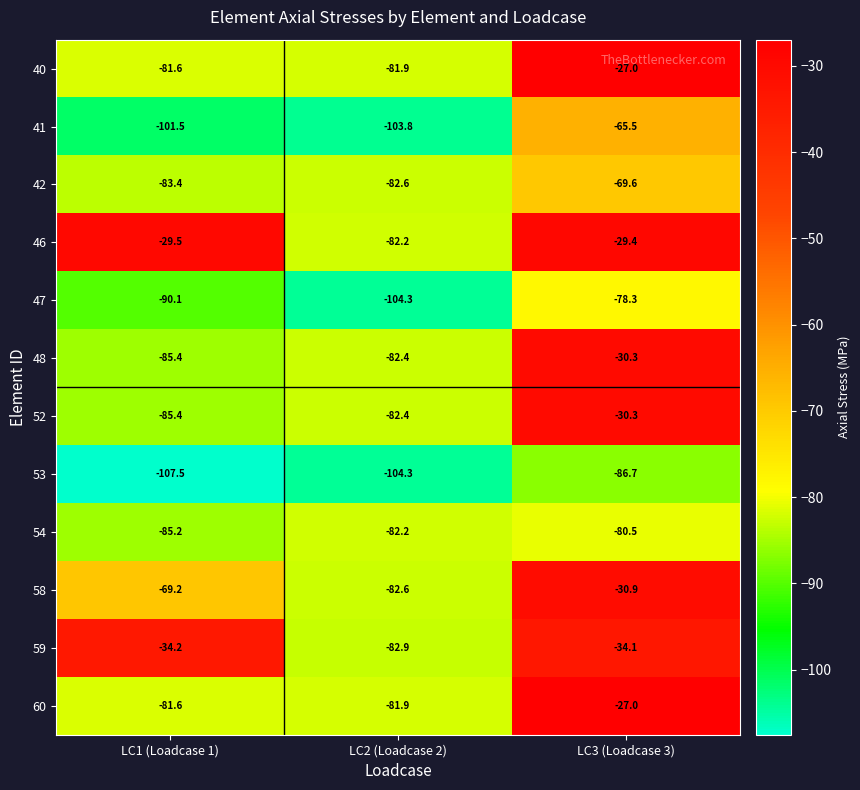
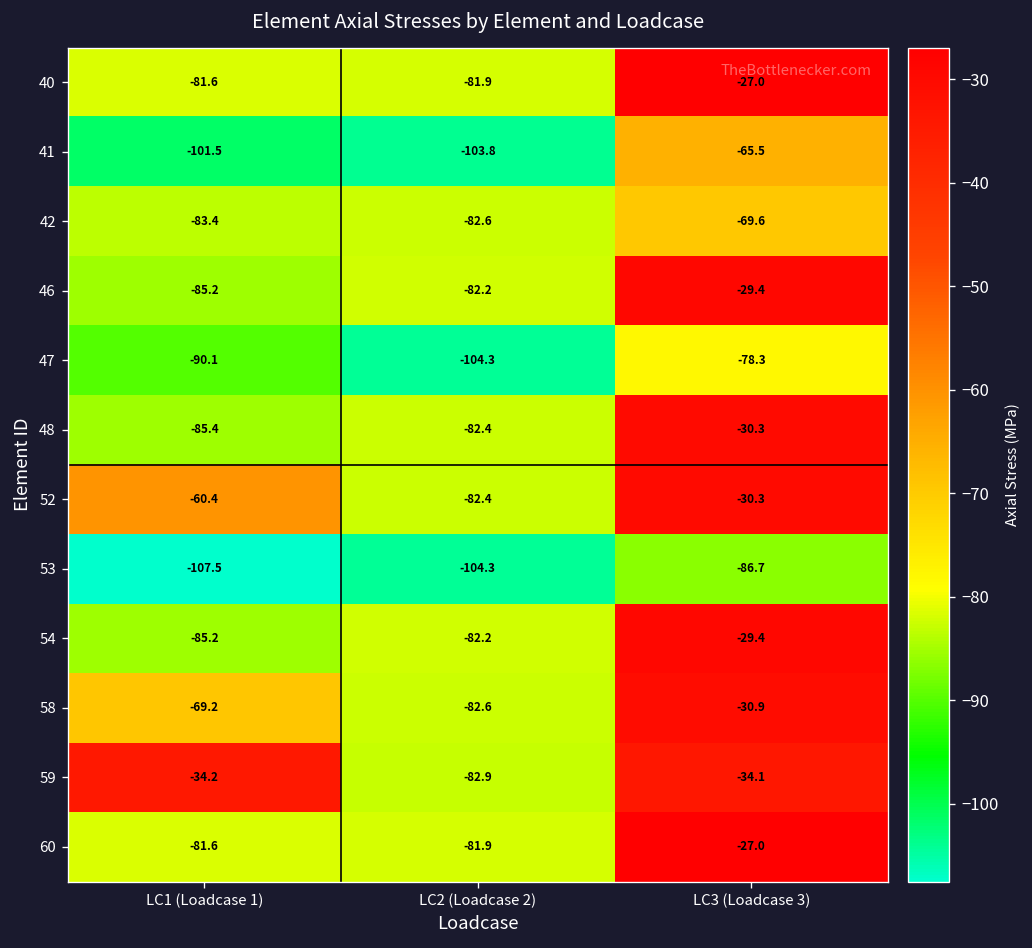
  {
    "40": {
      "LC1 (Loadcase 1)": -81.6,
      "LC2 (Loadcase 2)": -81.9
    },
    "41": {
      "LC1 (Loadcase 1)": -101.5,
      "LC2 (Loadcase 2)": -103.8,
      "LC3 (Loadcase 3)": -65.5
    },
    "42": {
      "LC1 (Loadcase 1)": -83.4,
      "LC2 (Loadcase 2)": -82.6,
      "LC3 (Loadcase 3)": -69.6
    },
    "46": {
-     "LC1 (Loadcase 1)": -29.5,
+     "LC1 (Loadcase 1)": -85.2,
      "LC2 (Loadcase 2)": -82.2,
      "LC3 (Loadcase 3)": -29.4
    },
    "47": {
      "LC1 (Loadcase 1)": -90.1,
      "LC2 (Loadcase 2)": -104.3,
      "LC3 (Loadcase 3)": -78.3
    },
    "48": {
      "LC1 (Loadcase 1)": -85.4,
      "LC2 (Loadcase 2)": -82.4,
      "LC3 (Loadcase 3)": -30.3
    },
    "52": {
-     "LC1 (Loadcase 1)": -85.4,
+     "LC1 (Loadcase 1)": -60.4,
      "LC2 (Loadcase 2)": -82.4,
      "LC3 (Loadcase 3)": -30.3
    },
    "53": {
      "LC1 (Loadcase 1)": -107.5,
      "LC2 (Loadcase 2)": -104.3,
      "LC3 (Loadcase 3)": -86.7
    },
    "54": {
      "LC1 (Loadcase 1)": -85.2,
      "LC2 (Loadcase 2)": -82.2,
-     "LC3 (Loadcase 3)": -80.5
+     "LC3 (Loadcase 3)": -29.4
    },
    "58": {
      "LC1 (Loadcase 1)": -69.2,
      "LC2 (Loadcase 2)": -82.6,
      "LC3 (Loadcase 3)": -30.9
    },
    "59": {
      "LC1 (Loadcase 1)": -34.2,
      "LC2 (Loadcase 2)": -82.9,
      "LC3 (Loadcase 3)": -34.1
    },
    "60": {
      "LC1 (Loadcase 1)": -81.6,
      "LC2 (Loadcase 2)": -81.9,
      "LC3 (Loadcase 3)": -27.0
    }
  }
